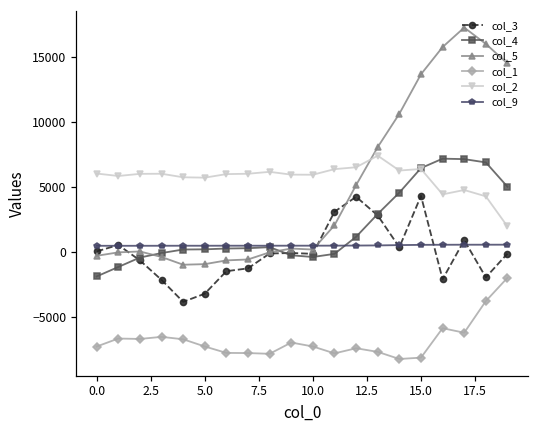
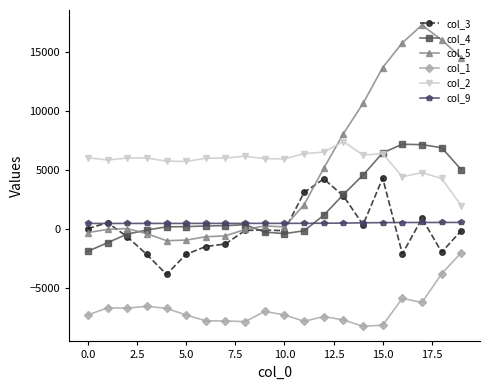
  {
    "col_3": {
      "0.0": 0,
-     "5.0": -3200,
+     "5.0": -2100,
      "10.0": -100,
      "15.0": 4300
    }
  }
